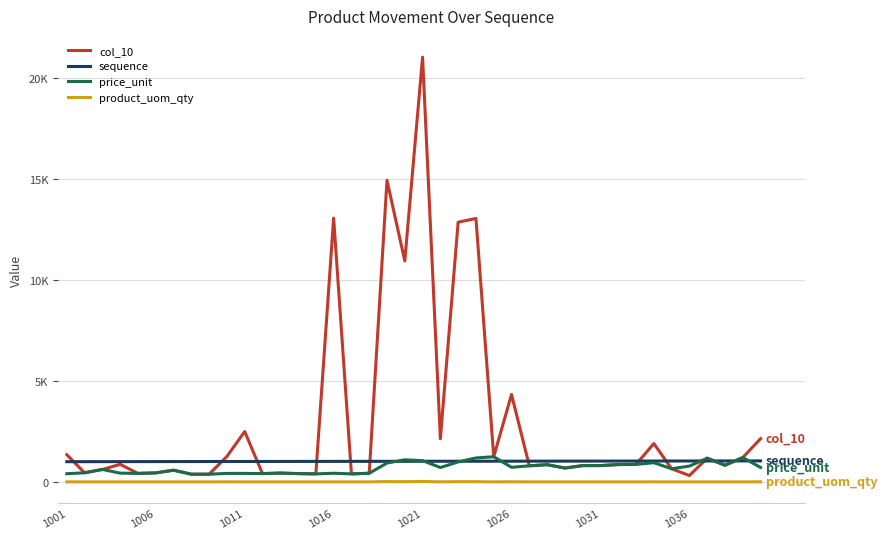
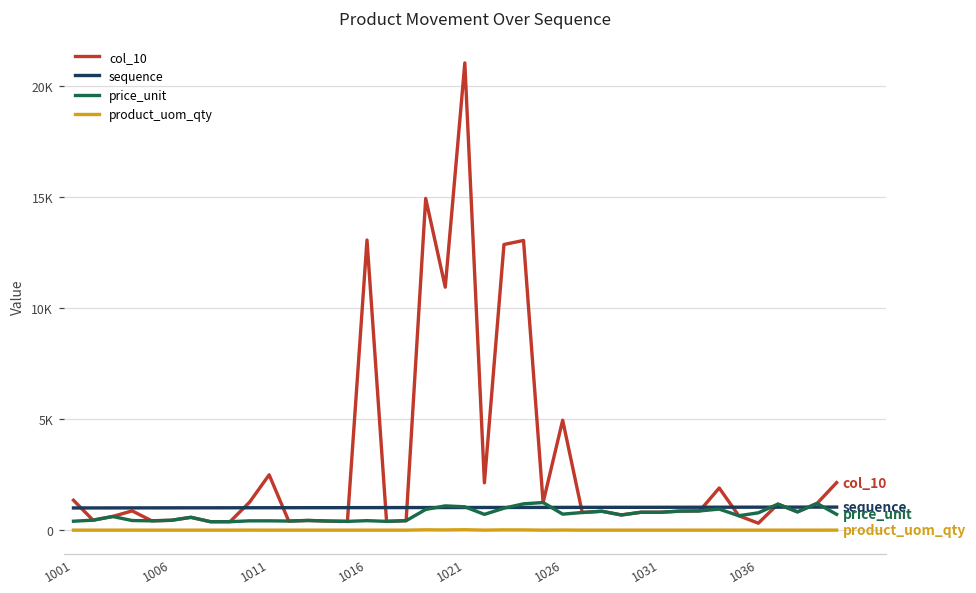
  {
    "col_10": {
      "1001": 1300,
      "1011": 2500,
      "1016": 13100,
      "1021": 21000,
-     "1026": 4300,
+     "1026": 5000,
      "1036": 300
    },
    "product_uom_qty": {
      "1001": 0,
      "1006": 0,
      "1011": 0,
      "1016": 0,
      "1021": 0,
      "1026": 0,
      "1031": 0,
      "1036": 0
    }
  }
